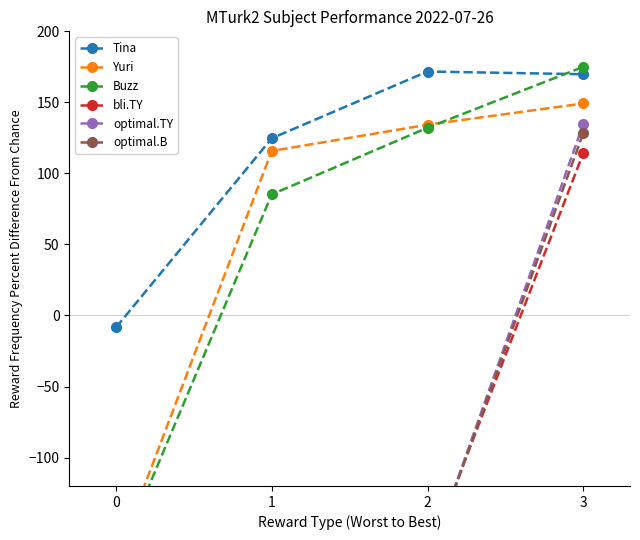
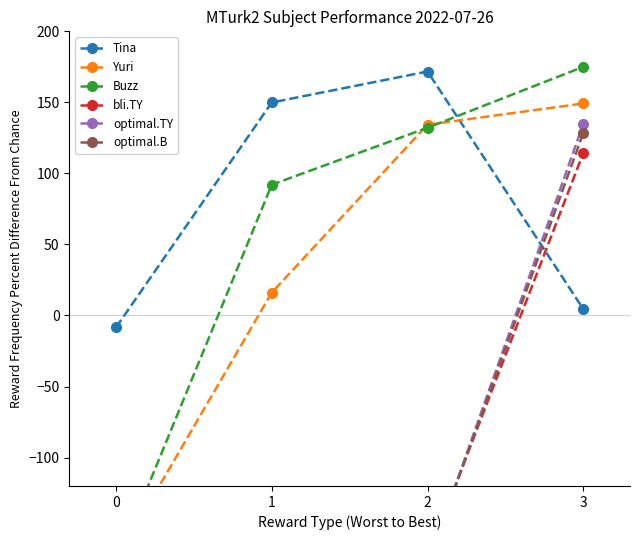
  {
    "Tina": {
      "0": -8,
-     "1": 125,
+     "1": 150,
      "2": 172,
-     "3": 170
+     "3": 5
    },
    "Yuri": {
-     "1": 116,
+     "1": 16,
      "2": 134,
      "3": 149
    },
    "Buzz": {
-     "1": 85,
+     "1": 92,
      "2": 132,
      "3": 175
    },
    "bli.TY": {
      "3": 114
    },
    "optimal.TY": {
      "3": 135
    },
    "optimal.B": {
      "3": 128
    }
  }
